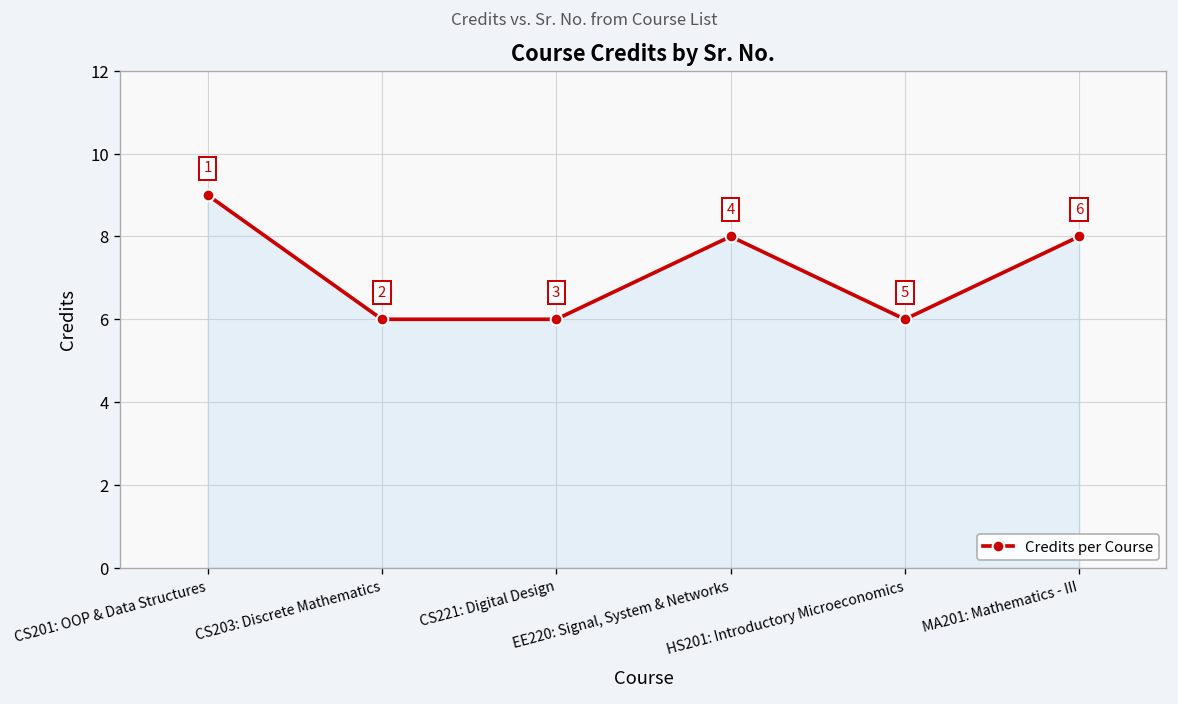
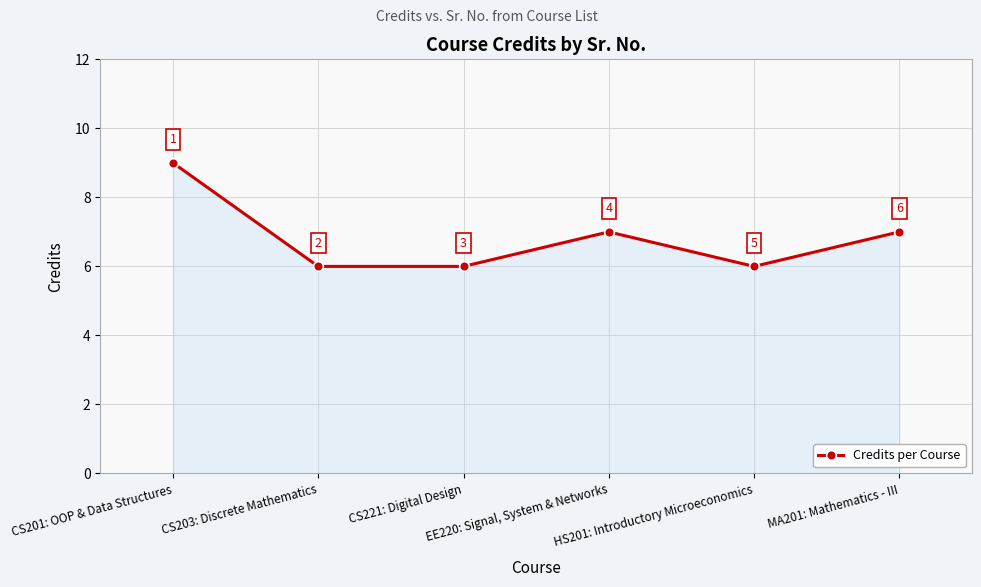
  {
-   "EE220: Signal, System & Networks": 8,
-   "MA201: Mathematics - III": 8
+   "EE220: Signal, System & Networks": 7,
+   "MA201: Mathematics - III": 7
  }
